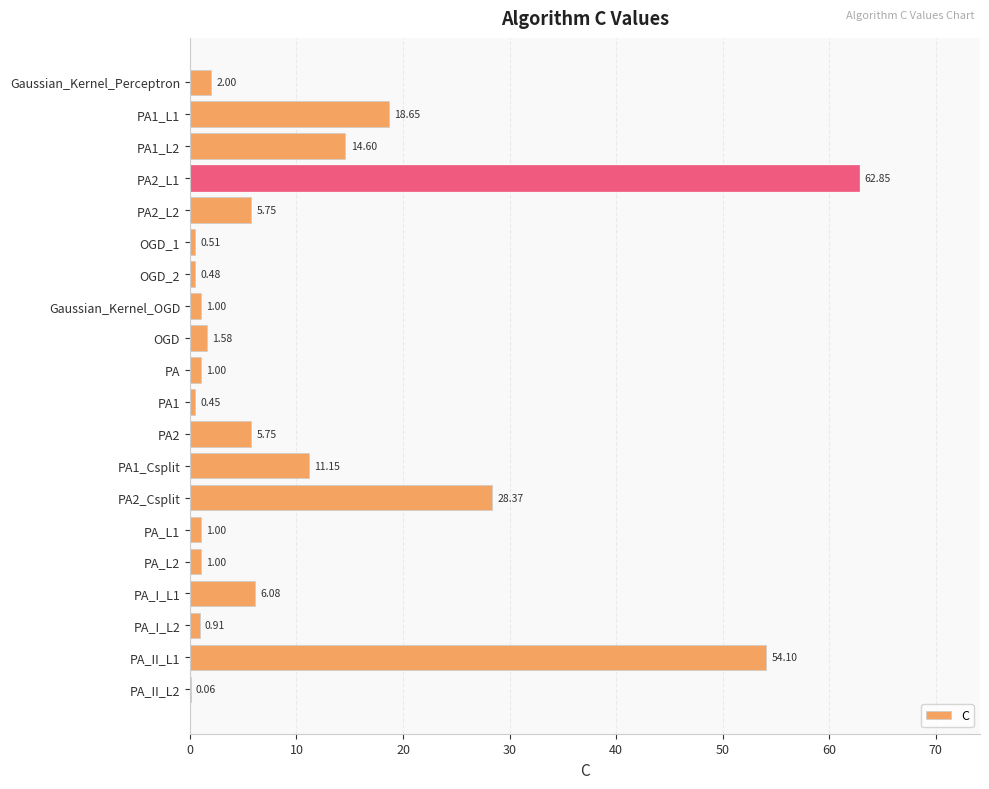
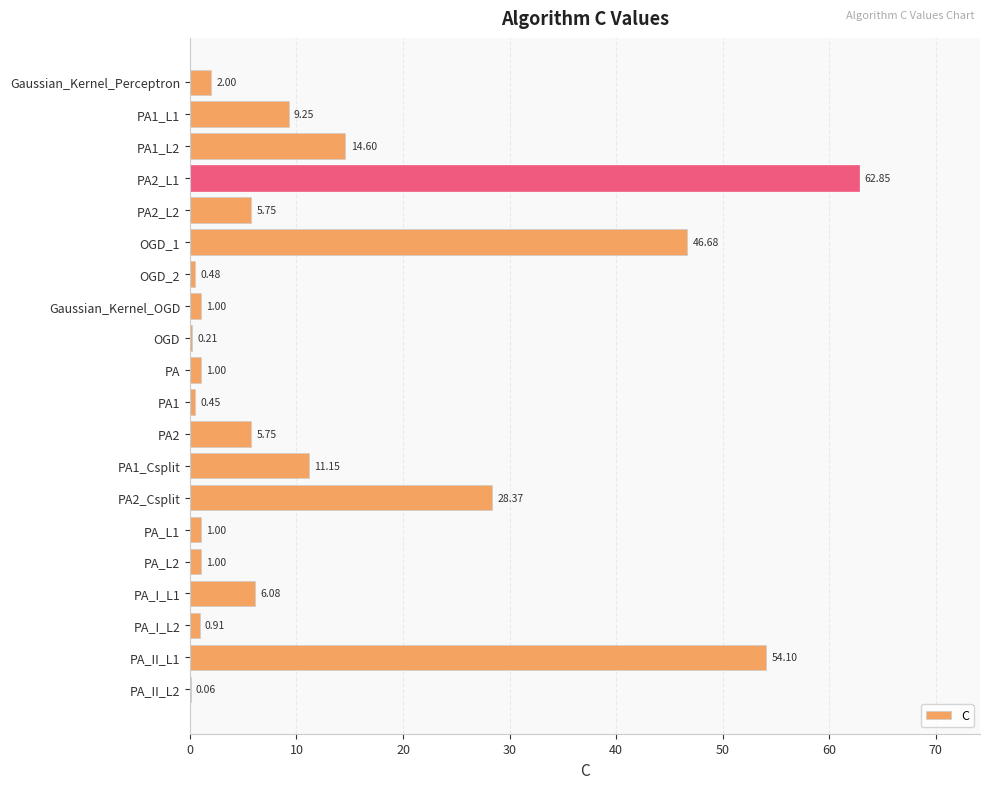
  {
    "Gaussian_Kernel_Perceptron": 2.00,
-   "PA1_L1": 18.65,
+   "PA1_L1": 9.25,
    "PA1_L2": 14.60,
    "PA2_L1": 62.85,
    "PA2_L2": 5.75,
-   "OGD_1": 0.51,
+   "OGD_1": 46.68,
    "OGD_2": 0.48,
    "Gaussian_Kernel_OGD": 1.00,
-   "OGD": 1.58,
+   "OGD": 0.21,
    "PA": 1.00,
    "PA1": 0.45,
    "PA2": 5.75,
    "PA1_Csplit": 11.15,
    "PA2_Csplit": 28.37,
    "PA_L1": 1.00,
    "PA_L2": 1.00,
    "PA_I_L1": 6.08,
    "PA_I_L2": 0.91,
    "PA_II_L1": 54.10,
    "PA_II_L2": 0.06
  }
